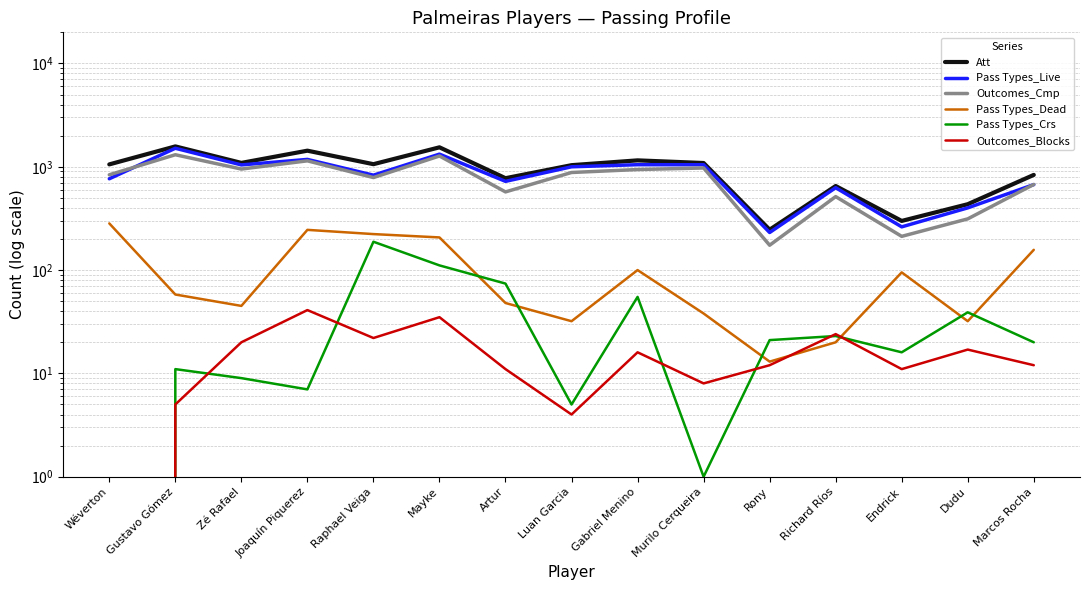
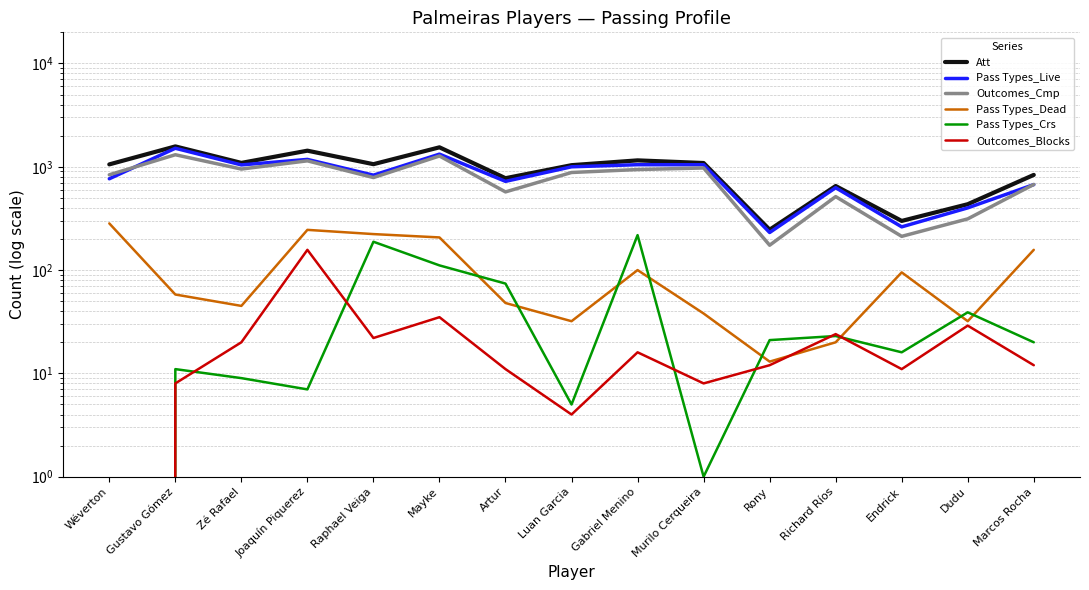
  {
    "Att": {
      "Wéverton": 1100,
      "Joaquín Piquerez": 1400,
      "Raphael Veiga": 1100,
      "Mayke": 1500,
      "Artur": 800,
      "Gabriel Menino": 1200,
      "Rony": 250,
      "Endrick": 300,
      "Dudu": 430,
      "Marcos Rocha": 800
    },
    "Pass Types_Live": {
      "Wéverton": 800,
      "Artur": 700,
      "Gabriel Menino": 1000,
      "Rony": 230,
      "Endrick": 260,
      "Dudu": 400
    },
    "Outcomes_Cmp": {
      "Wéverton": 800,
      "Gustavo Gómez": 1300,
      "Zé Rafael": 1000,
      "Artur": 600,
      "Luan Garcia": 900,
      "Gabriel Menino": 900,
      "Murilo Cerqueira": 1000,
      "Rony": 170,
      "Richard Ríos": 500,
      "Endrick": 210,
      "Dudu": 310
    },
    "Pass Types_Dead": {
      "Wéverton": 280,
      "Gustavo Gómez": 60,
      "Zé Rafael": 50,
      "Joaquín Piquerez": 250,
      "Raphael Veiga": 220,
      "Mayke": 210,
      "Artur": 50,
      "Luan Garcia": 32,
      "Gabriel Menino": 100,
      "Murilo Cerqueira": 38,
      "Rony": 13,
      "Richard Ríos": 20,
      "Endrick": 100,
      "Dudu": 32,
      "Marcos Rocha": 160
    },
    "Pass Types_Crs": {
      "Gustavo Gómez": 11,
      "Zé Rafael": 9,
      "Joaquín Piquerez": 7,
      "Raphael Veiga": 190,
      "Mayke": 110,
      "Artur": 70,
      "Luan Garcia": 5,
-     "Gabriel Menino": 60,
+     "Gabriel Menino": 220,
      "Murilo Cerqueira": 1,
      "Rony": 21,
      "Endrick": 16,
      "Dudu": 39,
      "Marcos Rocha": 20
    },
    "Outcomes_Blocks": {
-     "Gustavo Gómez": 5,
+     "Gustavo Gómez": 8,
      "Zé Rafael": 20,
-     "Joaquín Piquerez": 41,
+     "Joaquín Piquerez": 160,
      "Raphael Veiga": 22,
      "Mayke": 35,
      "Artur": 11,
      "Luan Garcia": 4,
      "Gabriel Menino": 16,
      "Murilo Cerqueira": 8,
      "Rony": 12,
      "Endrick": 11,
-     "Dudu": 17,
+     "Dudu": 29,
      "Marcos Rocha": 12
    }
  }
